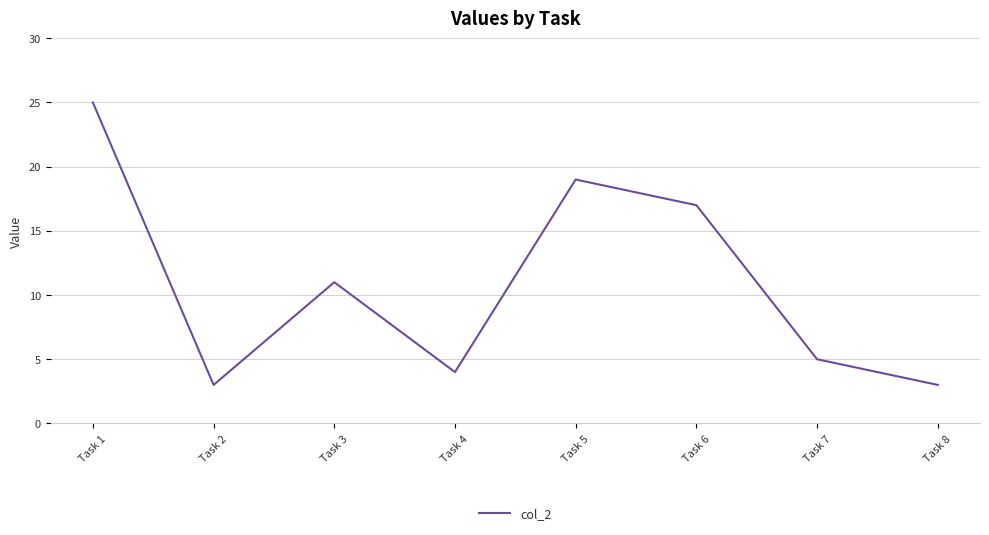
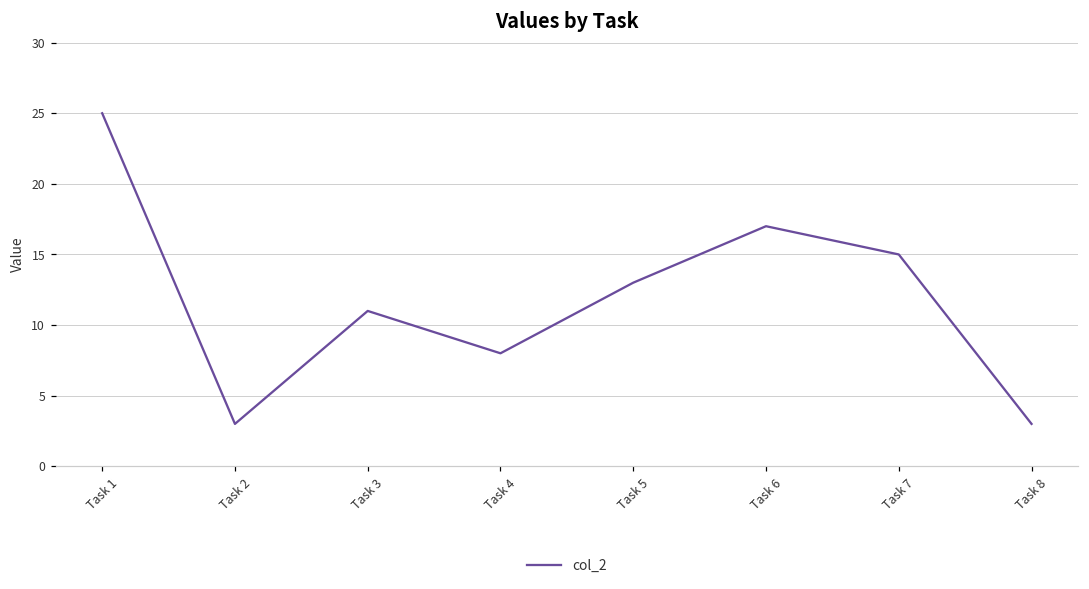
  {
    "Task 1": 25,
    "Task 2": 3,
    "Task 3": 11,
-   "Task 4": 4,
-   "Task 5": 19,
+   "Task 4": 8,
+   "Task 5": 13,
    "Task 6": 17,
-   "Task 7": 5,
+   "Task 7": 15,
    "Task 8": 3
  }
